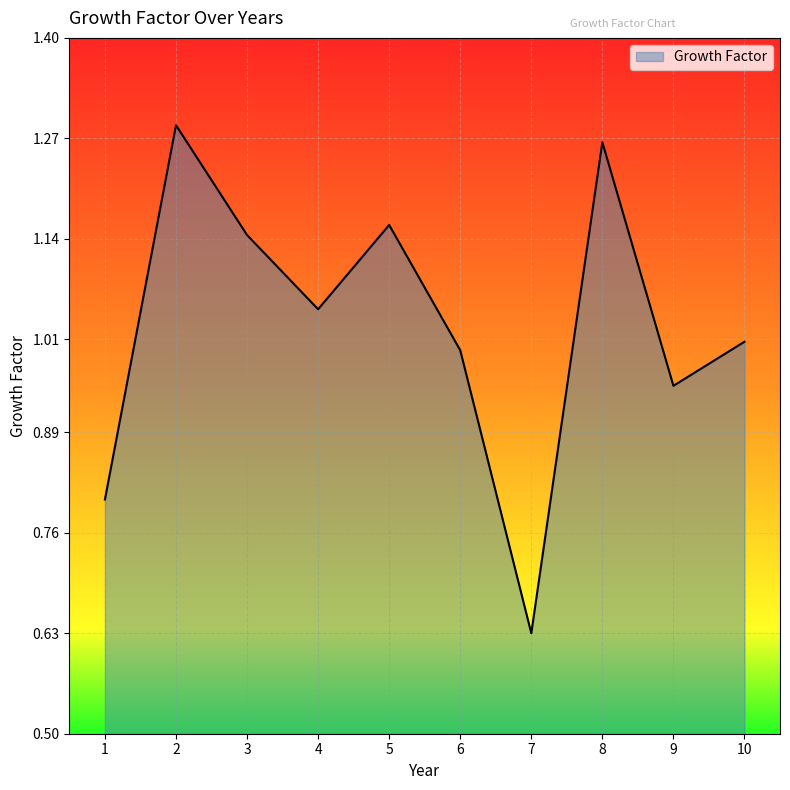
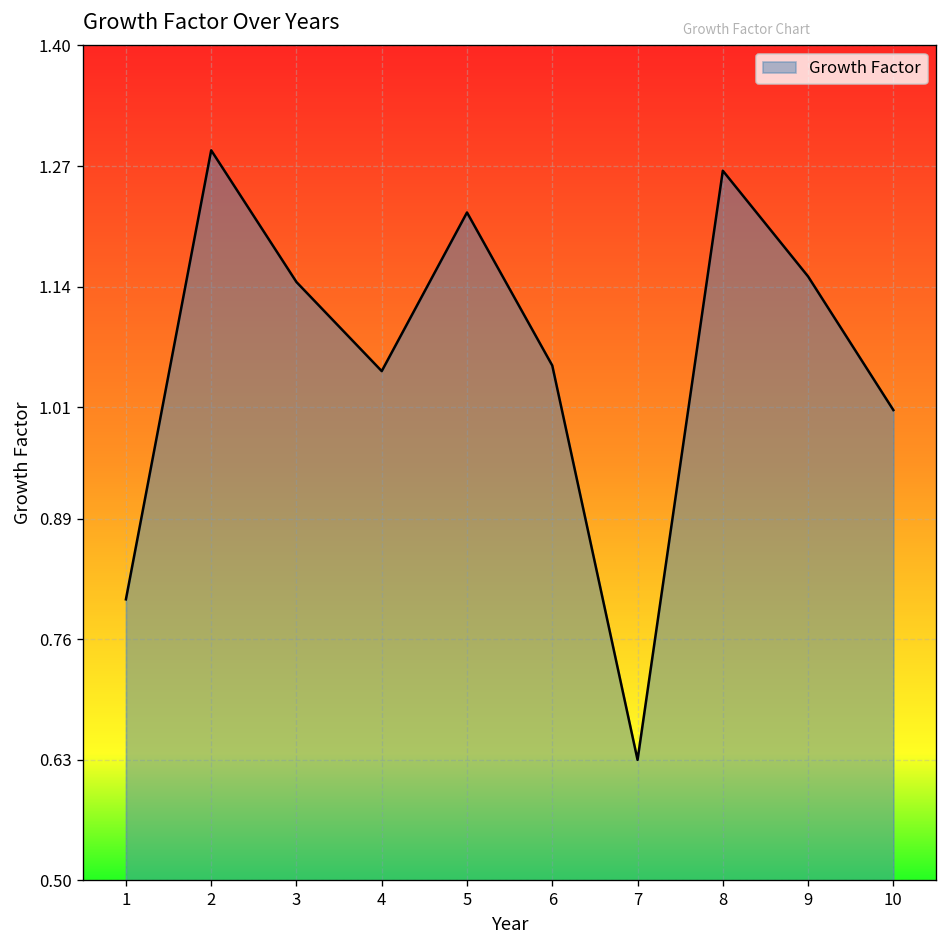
  {
    "1": 0.80,
    "2": 1.29,
    "3": 1.15,
    "4": 1.05,
-   "5": 1.16,
-   "6": 1.00,
+   "5": 1.22,
+   "6": 1.06,
    "7": 0.63,
    "8": 1.27,
-   "9": 0.95,
+   "9": 1.15,
    "10": 1.01
  }
